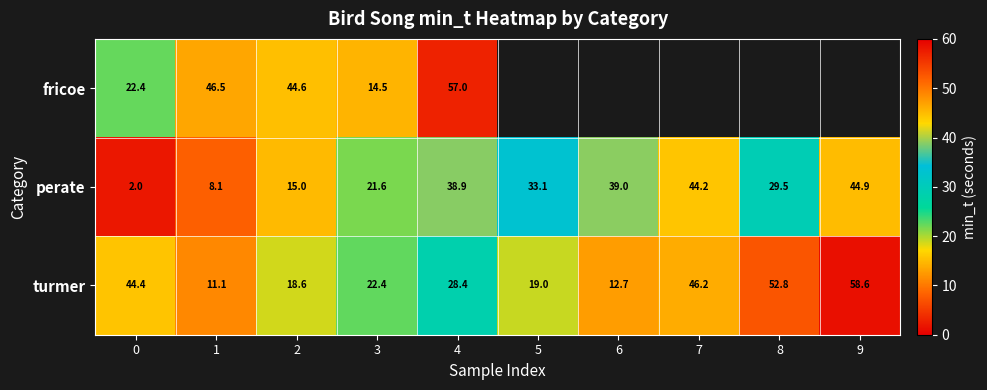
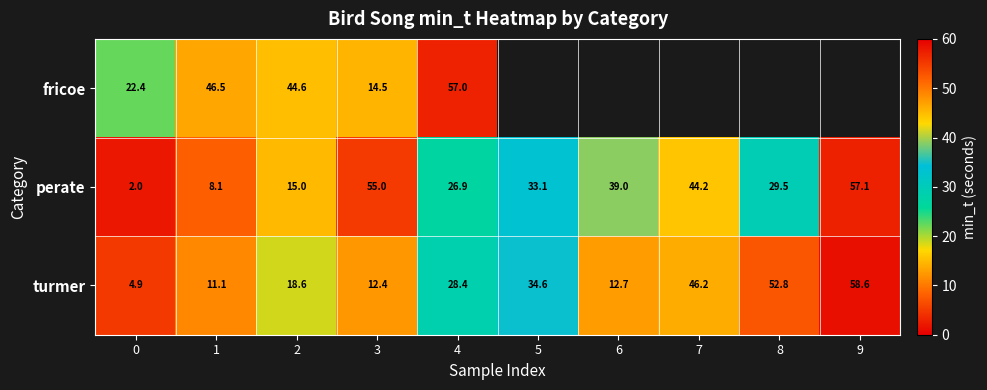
  {
    "fricoe": {
      "0": 22.4,
      "1": 46.5,
      "2": 44.6,
      "3": 14.5,
      "4": 57.0
    },
    "perate": {
      "0": 2.0,
      "1": 8.1,
      "2": 15.0,
-     "3": 21.6,
-     "4": 38.9,
+     "3": 55.0,
+     "4": 26.9,
      "5": 33.1,
      "6": 39.0,
      "7": 44.2,
      "8": 29.5,
-     "9": 44.9
+     "9": 57.1
    },
    "turmer": {
-     "0": 44.4,
+     "0": 4.9,
      "1": 11.1,
      "2": 18.6,
-     "3": 22.4,
+     "3": 12.4,
      "4": 28.4,
-     "5": 19.0,
+     "5": 34.6,
      "6": 12.7,
      "7": 46.2,
      "8": 52.8,
      "9": 58.6
    }
  }
